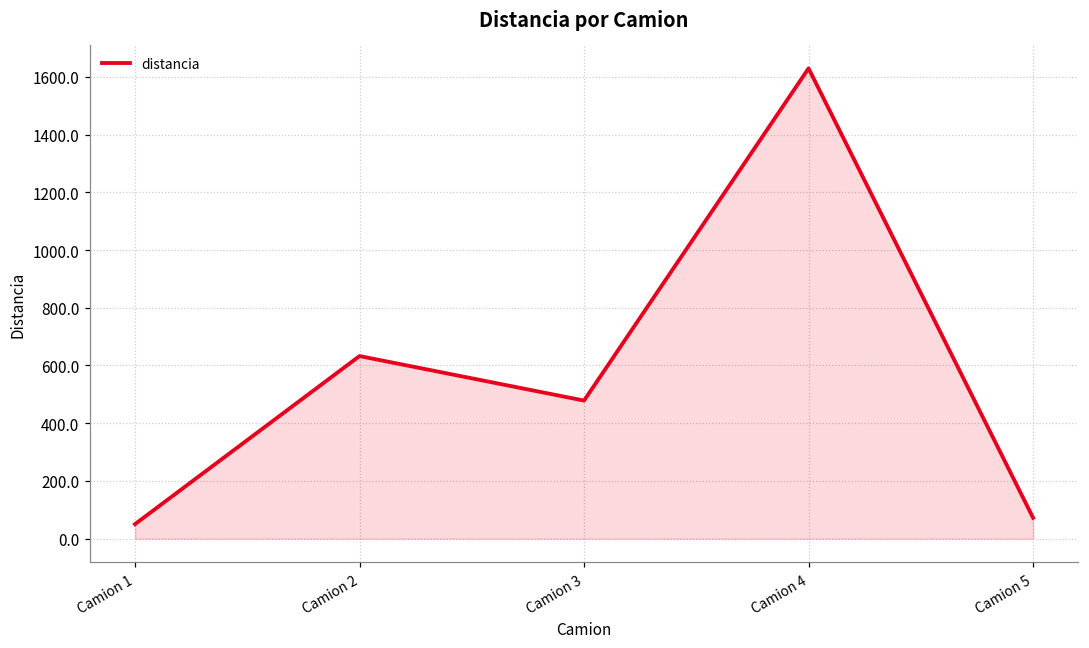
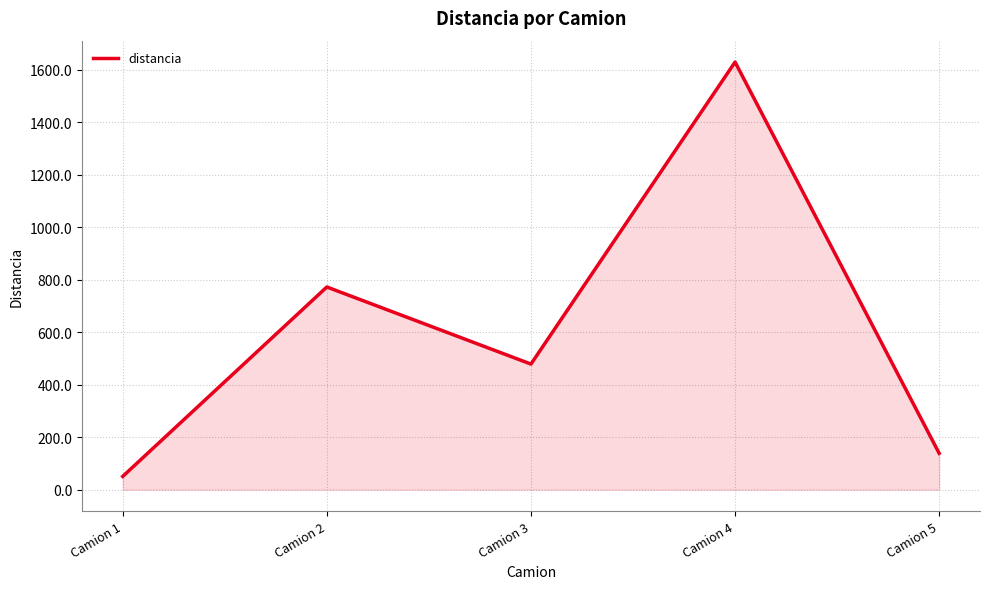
  {
    "Camion 1": 50,
-   "Camion 2": 630,
+   "Camion 2": 770,
    "Camion 3": 480,
    "Camion 4": 1630,
-   "Camion 5": 70
+   "Camion 5": 140
  }
